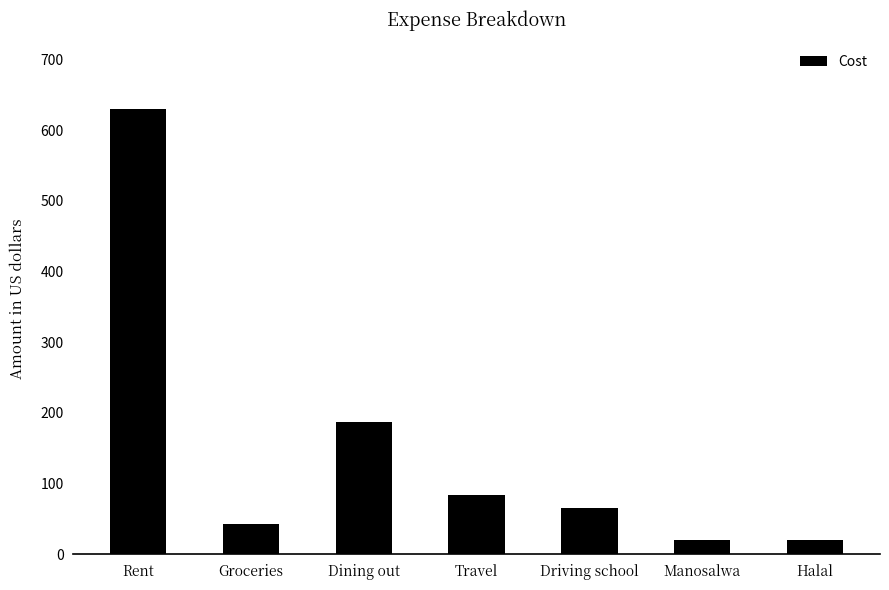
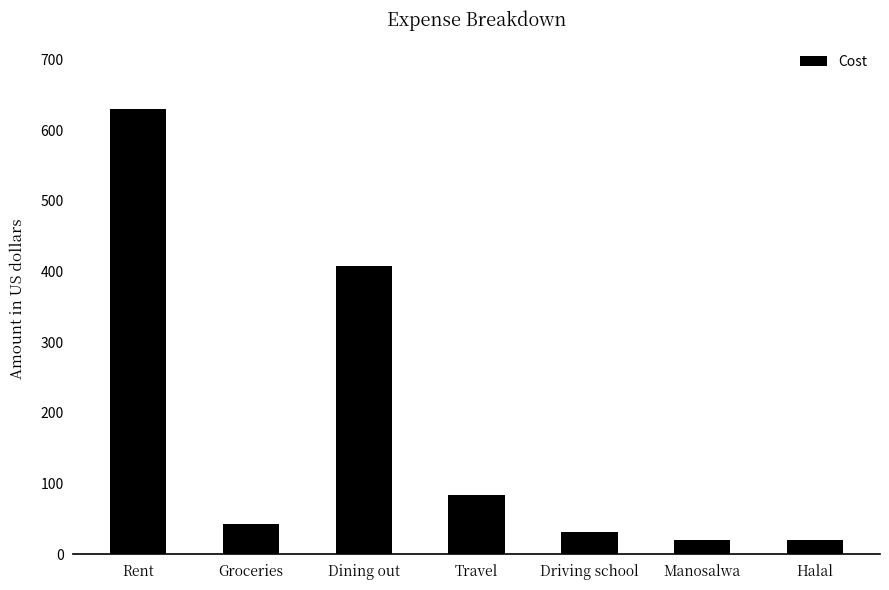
  {
    "Rent": 630,
    "Groceries": 40,
-   "Dining out": 190,
+   "Dining out": 410,
    "Travel": 80,
-   "Driving school": 70,
+   "Driving school": 30,
    "Manosalwa": 20,
    "Halal": 20
  }
